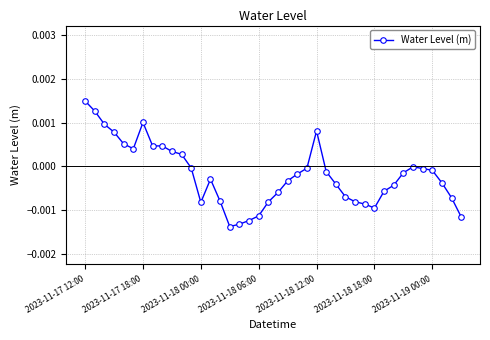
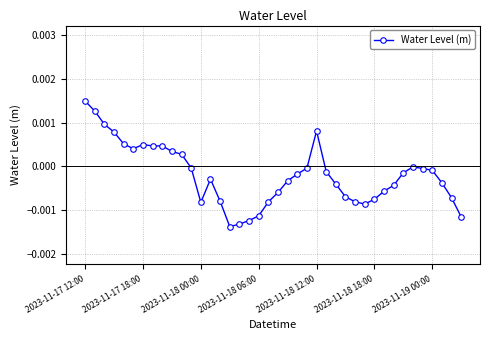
  {
    "2023-11-17 12:00": 0.0015,
-   "2023-11-17 18:00": 0.0010,
+   "2023-11-17 18:00": 0.0005,
    "2023-11-18 00:00": -0.0008,
    "2023-11-18 06:00": -0.0011,
    "2023-11-18 12:00": 0.0008,
-   "2023-11-18 18:00": -0.0010,
+   "2023-11-18 18:00": -0.0008,
    "2023-11-19 00:00": -0.0001
  }
